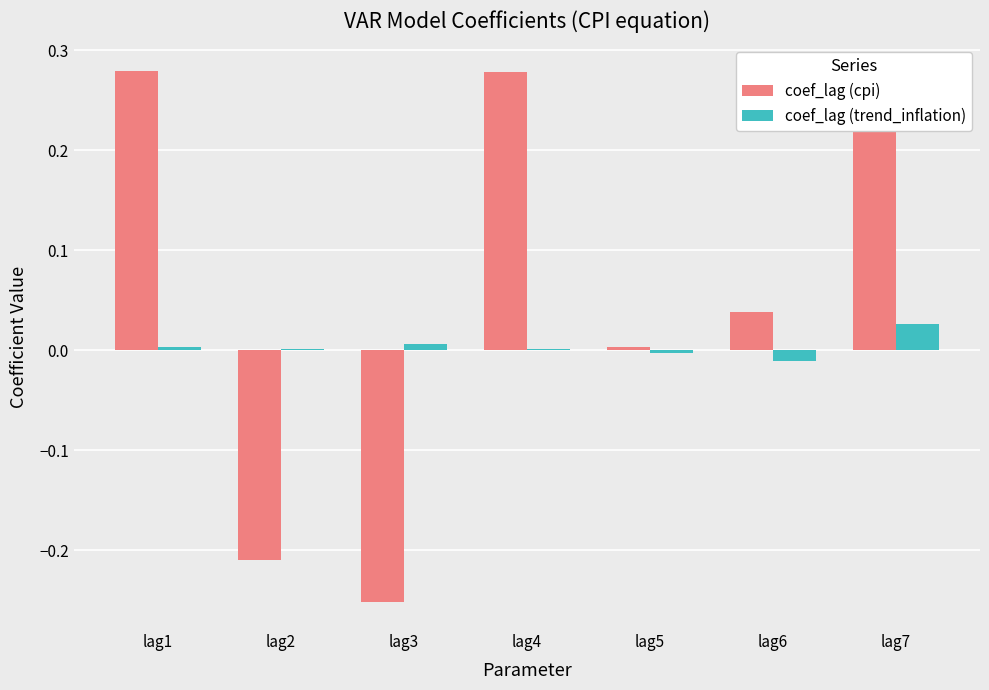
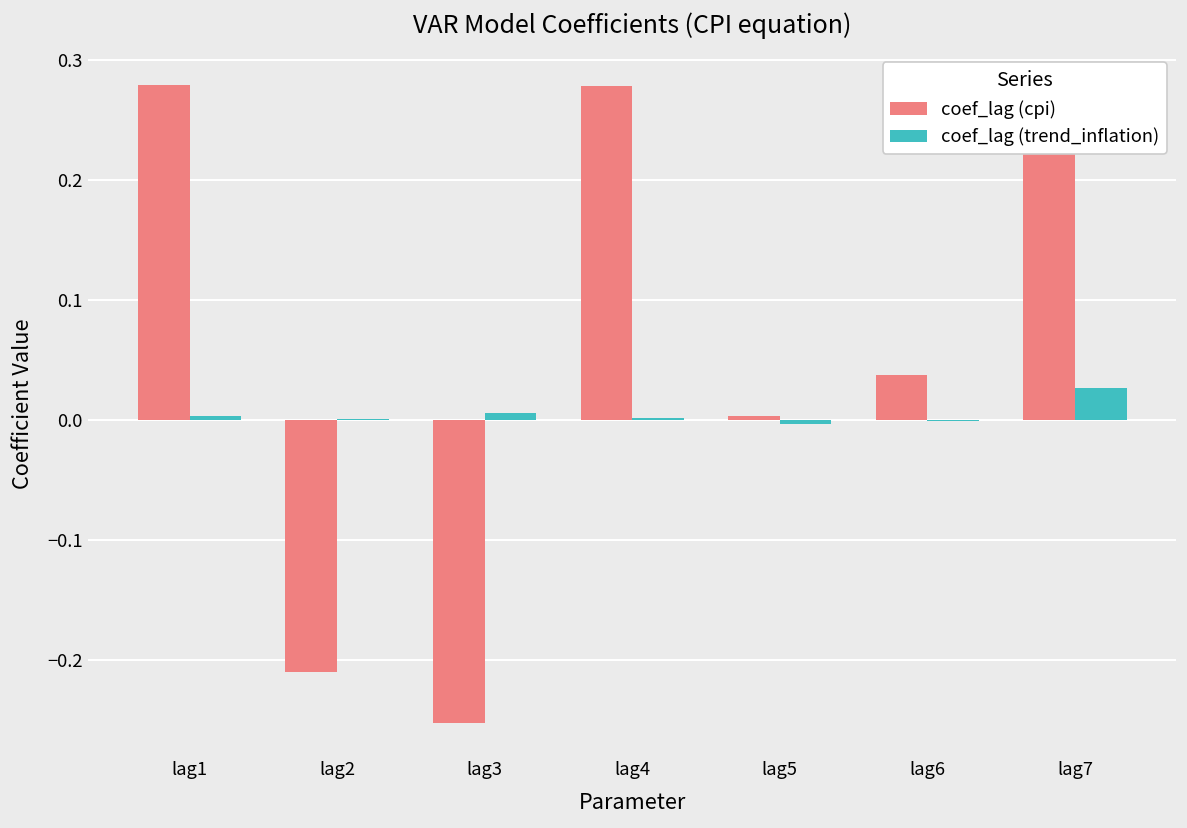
  {
    "coef_lag (cpi)": {
      "lag1": 0.279,
      "lag2": -0.210,
      "lag3": -0.252,
      "lag4": 0.279,
      "lag5": 0.003,
      "lag6": 0.038
    },
    "coef_lag (trend_inflation)": {
      "lag1": 0.003,
      "lag3": 0.006,
      "lag5": -0.003,
-     "lag6": -0.010,
+     "lag6": 0.000,
      "lag7": 0.027
    }
  }
